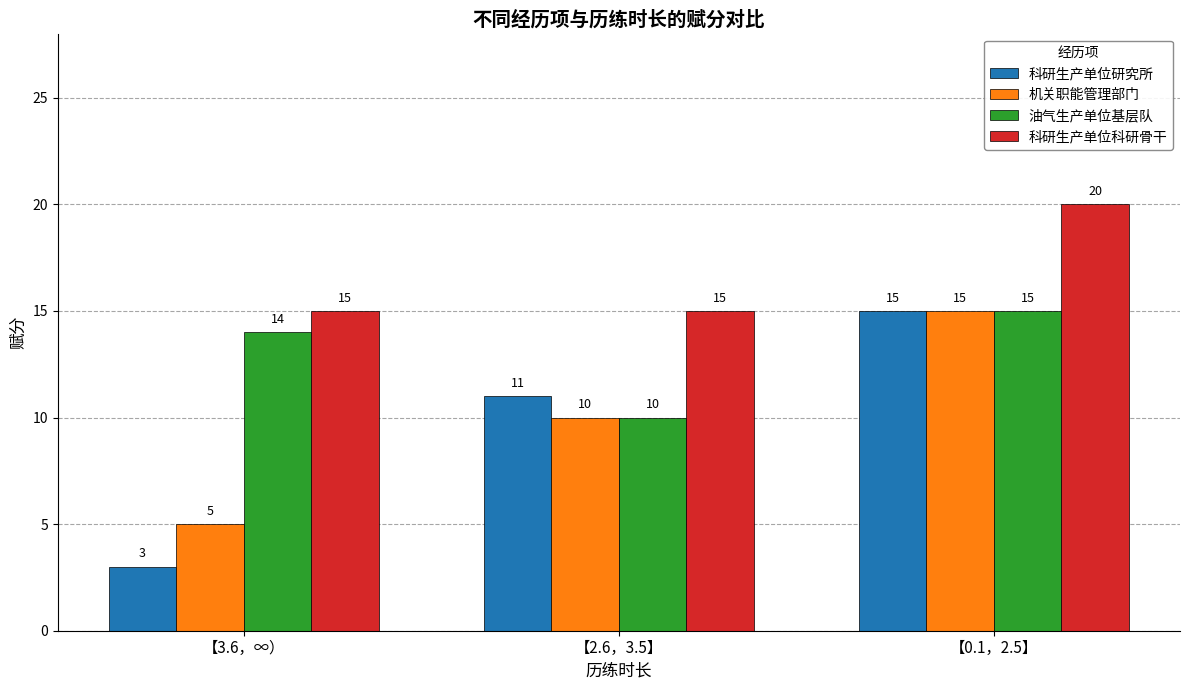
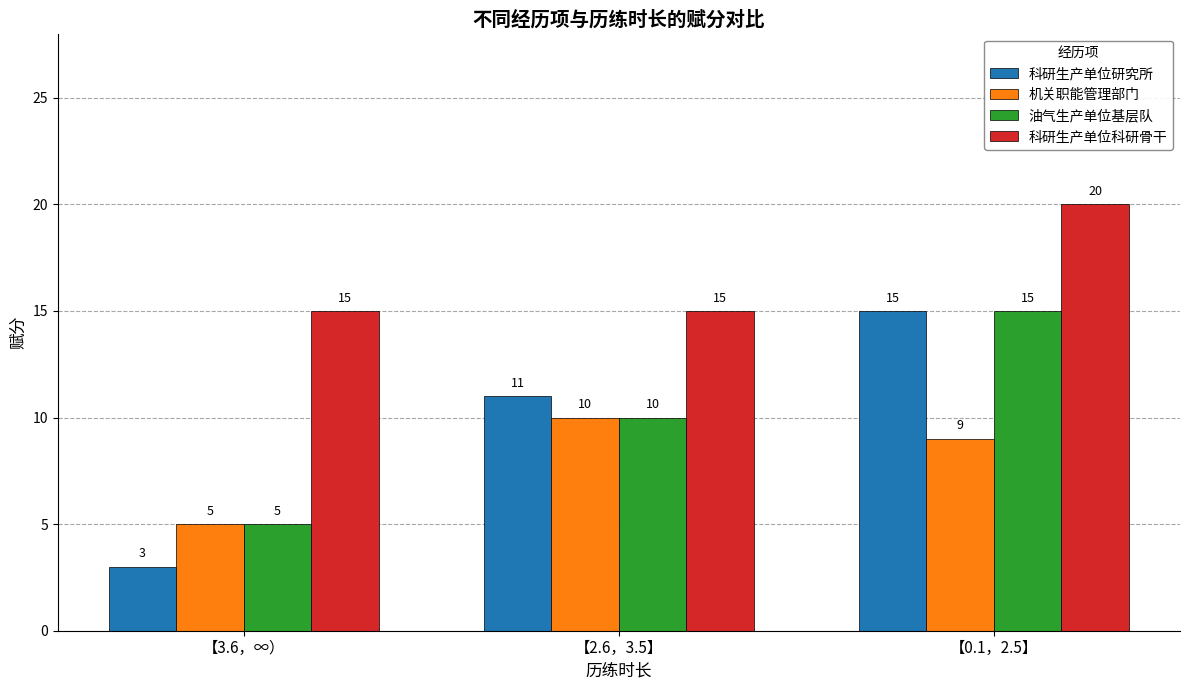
  {
    "科研生产单位研究所": {
      "【3.6，∞）": 3,
      "【2.6，3.5】": 11,
      "【0.1，2.5】": 15
    },
    "机关职能管理部门": {
      "【3.6，∞）": 5,
      "【2.6，3.5】": 10,
-     "【0.1，2.5】": 15
+     "【0.1，2.5】": 9
    },
    "油气生产单位基层队": {
-     "【3.6，∞）": 14,
+     "【3.6，∞）": 5,
      "【2.6，3.5】": 10,
      "【0.1，2.5】": 15
    },
    "科研生产单位科研骨干": {
      "【3.6，∞）": 15,
      "【2.6，3.5】": 15,
      "【0.1，2.5】": 20
    }
  }
